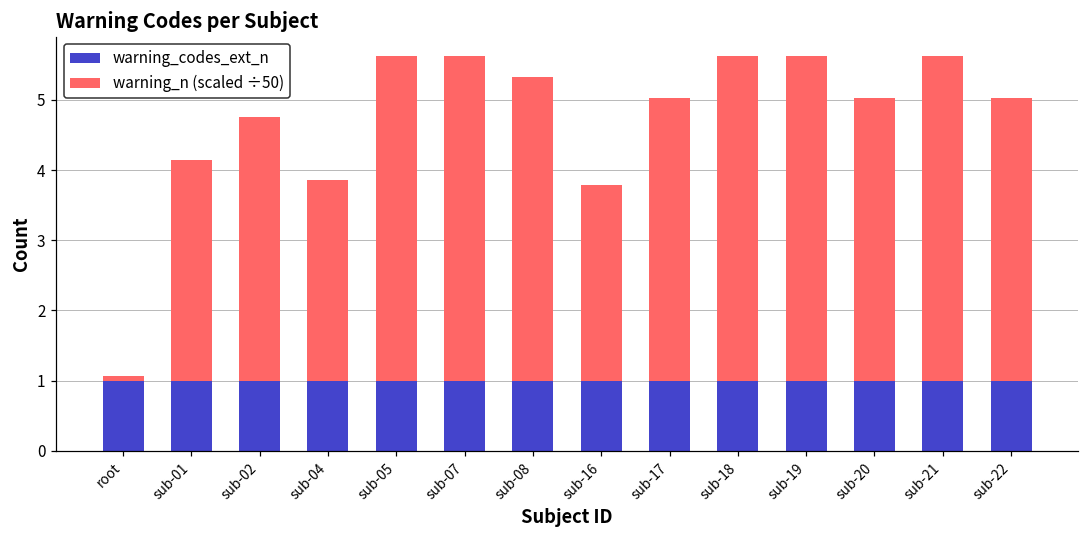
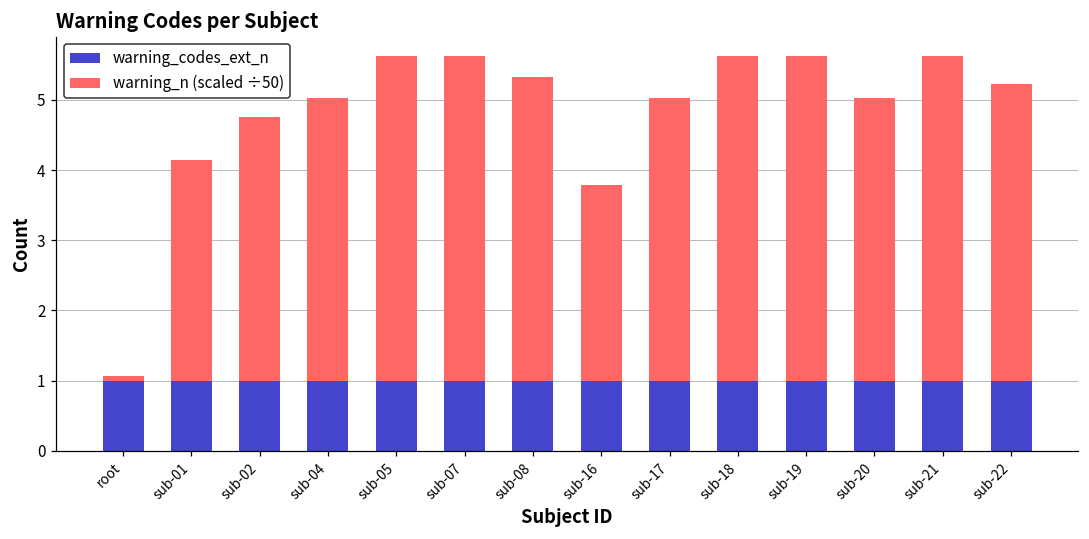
  {
    "warning_codes_ext_n": {
      "root": 1.0,
      "sub-01": 1.0,
      "sub-02": 1.0,
      "sub-04": 1.0,
      "sub-05": 1.0,
      "sub-07": 1.0,
      "sub-08": 1.0,
      "sub-16": 1.0,
      "sub-17": 1.0,
      "sub-18": 1.0,
      "sub-19": 1.0,
      "sub-20": 1.0,
      "sub-21": 1.0,
      "sub-22": 1.0
    },
    "warning_n (scaled ÷50)": {
      "root": 0.1,
      "sub-01": 3.1,
      "sub-02": 3.8,
-     "sub-04": 2.9,
+     "sub-04": 4.0,
      "sub-05": 4.6,
      "sub-07": 4.6,
      "sub-08": 4.3,
      "sub-16": 2.8,
      "sub-17": 4.0,
      "sub-18": 4.6,
      "sub-19": 4.6,
      "sub-20": 4.0,
      "sub-21": 4.6,
-     "sub-22": 4.0
+     "sub-22": 4.2
    }
  }
